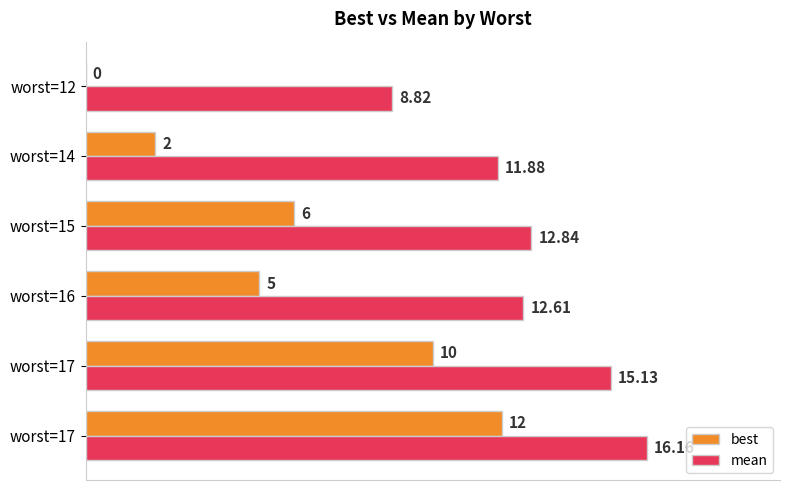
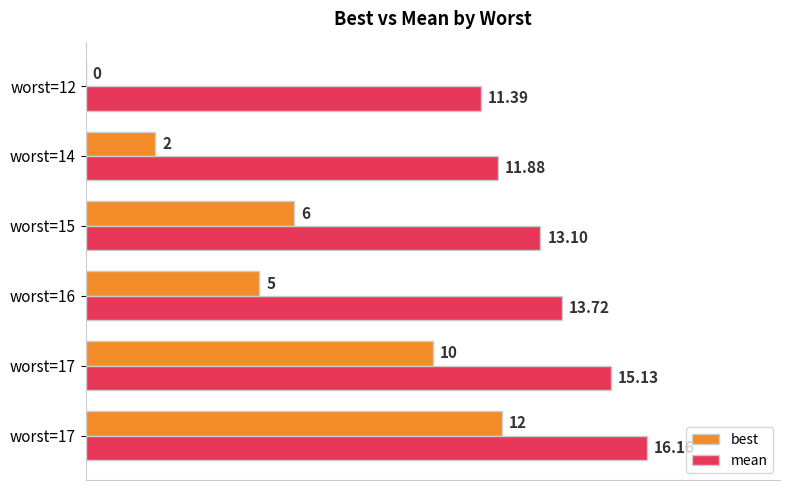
  {
    "best": {
      "worst=12": 0,
      "worst=14": 2,
      "worst=15": 6,
      "worst=16": 5
    },
    "mean": {
-     "worst=12": 8.82,
+     "worst=12": 11.39,
      "worst=14": 11.88,
-     "worst=15": 12.84,
-     "worst=16": 12.61
+     "worst=15": 13.10,
+     "worst=16": 13.72
    }
  }
